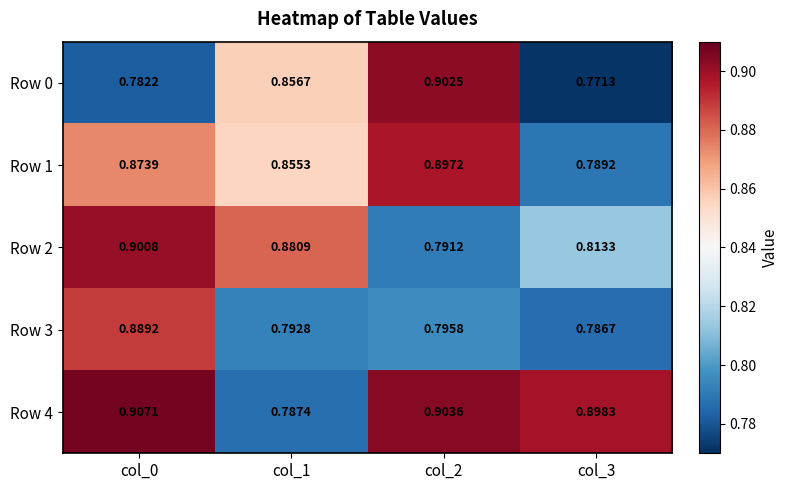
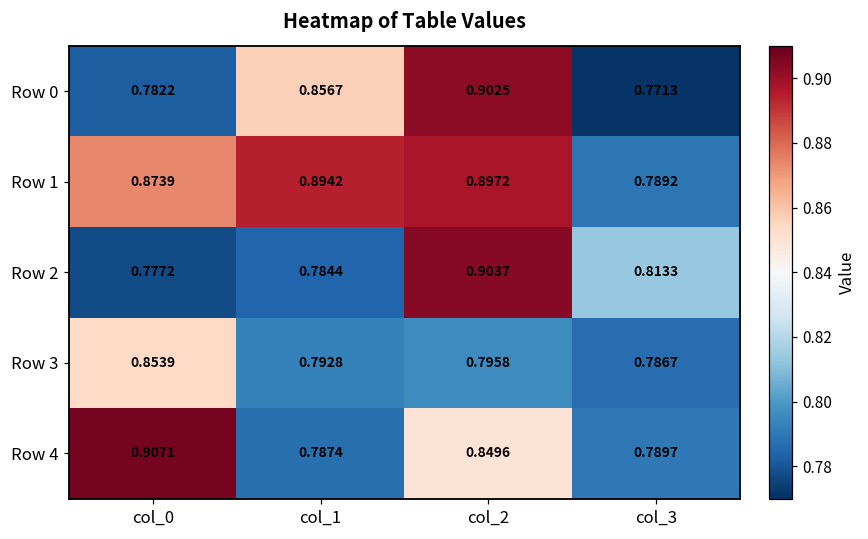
  {
    "Row 0": {
      "col_0": 0.7822,
      "col_1": 0.8567,
      "col_2": 0.9025,
      "col_3": 0.7713
    },
    "Row 1": {
      "col_0": 0.8739,
-     "col_1": 0.8553,
+     "col_1": 0.8942,
      "col_2": 0.8972,
      "col_3": 0.7892
    },
    "Row 2": {
-     "col_0": 0.9008,
-     "col_1": 0.8809,
-     "col_2": 0.7912,
+     "col_0": 0.7772,
+     "col_1": 0.7844,
+     "col_2": 0.9037,
      "col_3": 0.8133
    },
    "Row 3": {
-     "col_0": 0.8892,
+     "col_0": 0.8539,
      "col_1": 0.7928,
      "col_2": 0.7958,
      "col_3": 0.7867
    },
    "Row 4": {
      "col_0": 0.9071,
      "col_1": 0.7874,
-     "col_2": 0.9036,
-     "col_3": 0.8983
+     "col_2": 0.8496,
+     "col_3": 0.7897
    }
  }
